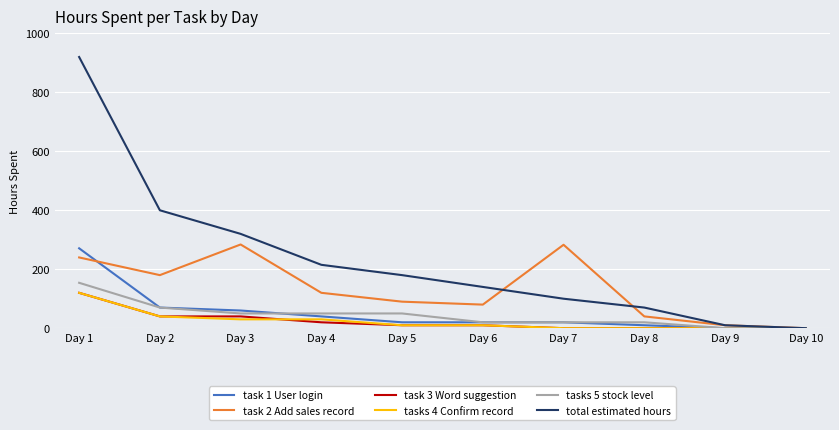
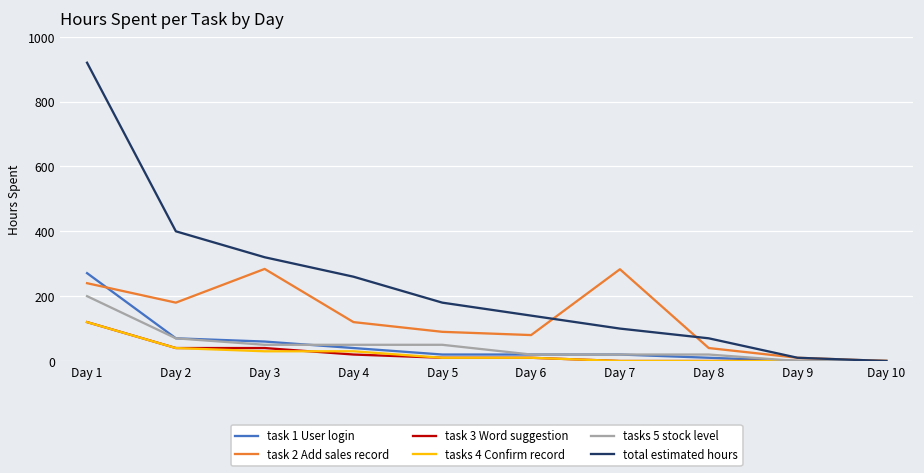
  {
    "task 1 User login": {
      "Day 1": 270,
      "Day 3": 60,
      "Day 4": 40,
      "Day 5": 20,
      "Day 8": 10
    },
    "task 2 Add sales record": {
      "Day 1": 240,
      "Day 2": 180,
      "Day 3": 280,
      "Day 4": 120,
      "Day 5": 90,
      "Day 6": 80,
      "Day 7": 280,
      "Day 8": 40
    },
    "task 3 Word suggestion": {
      "Day 3": 40,
      "Day 4": 20
    },
    "tasks 4 Confirm record": {
      "Day 3": 30,
      "Day 4": 30
    },
    "tasks 5 stock level": {
-     "Day 1": 150,
+     "Day 1": 200,
      "Day 3": 50,
      "Day 4": 50,
      "Day 5": 50,
      "Day 8": 20
    },
    "total estimated hours": {
      "Day 1": 920,
      "Day 2": 400,
      "Day 3": 320,
-     "Day 4": 220,
+     "Day 4": 260,
      "Day 5": 180,
      "Day 6": 140,
      "Day 7": 100,
      "Day 8": 70
    }
  }
